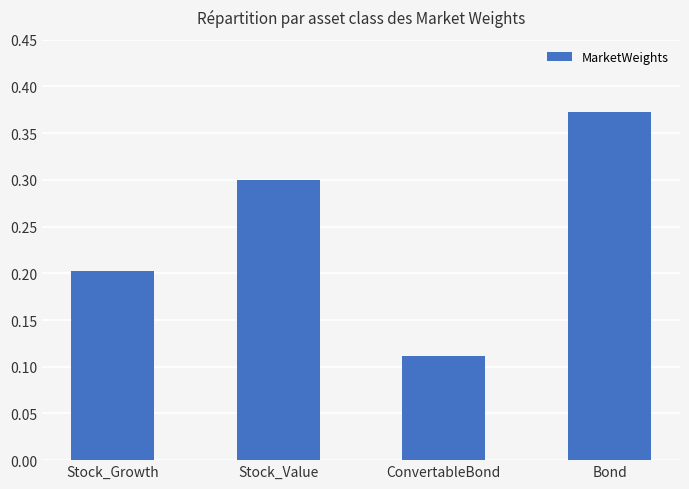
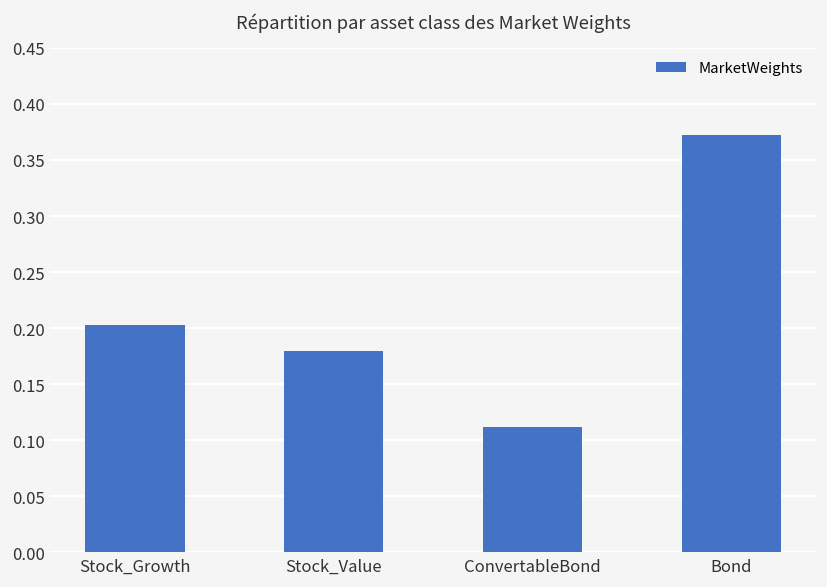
  {
    "Stock_Growth": 0.20,
-   "Stock_Value": 0.30,
+   "Stock_Value": 0.18,
    "ConvertableBond": 0.11,
    "Bond": 0.37
  }
